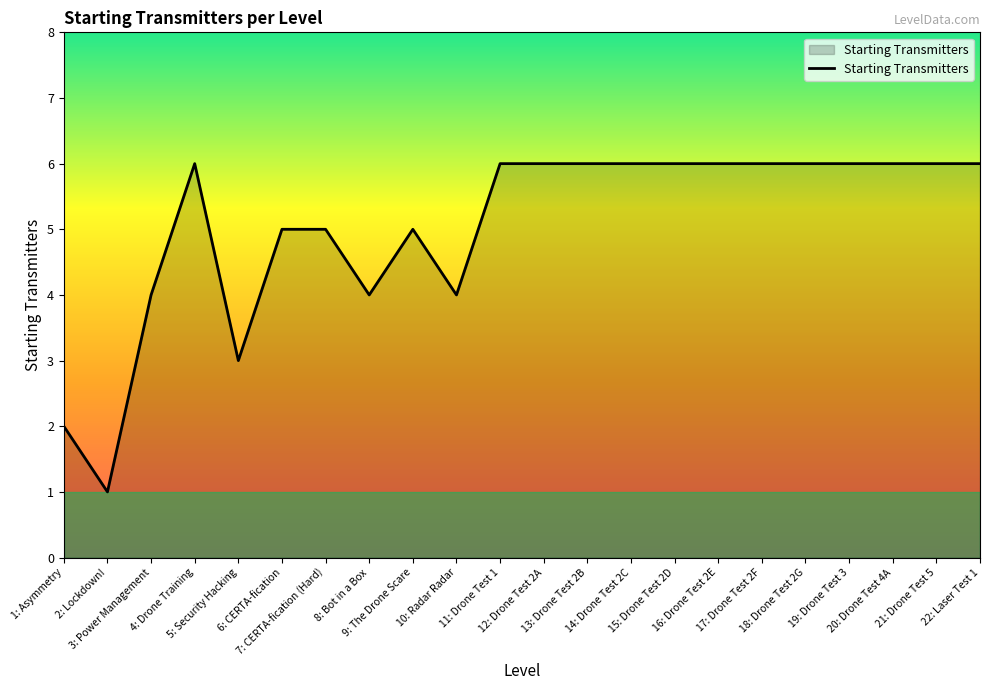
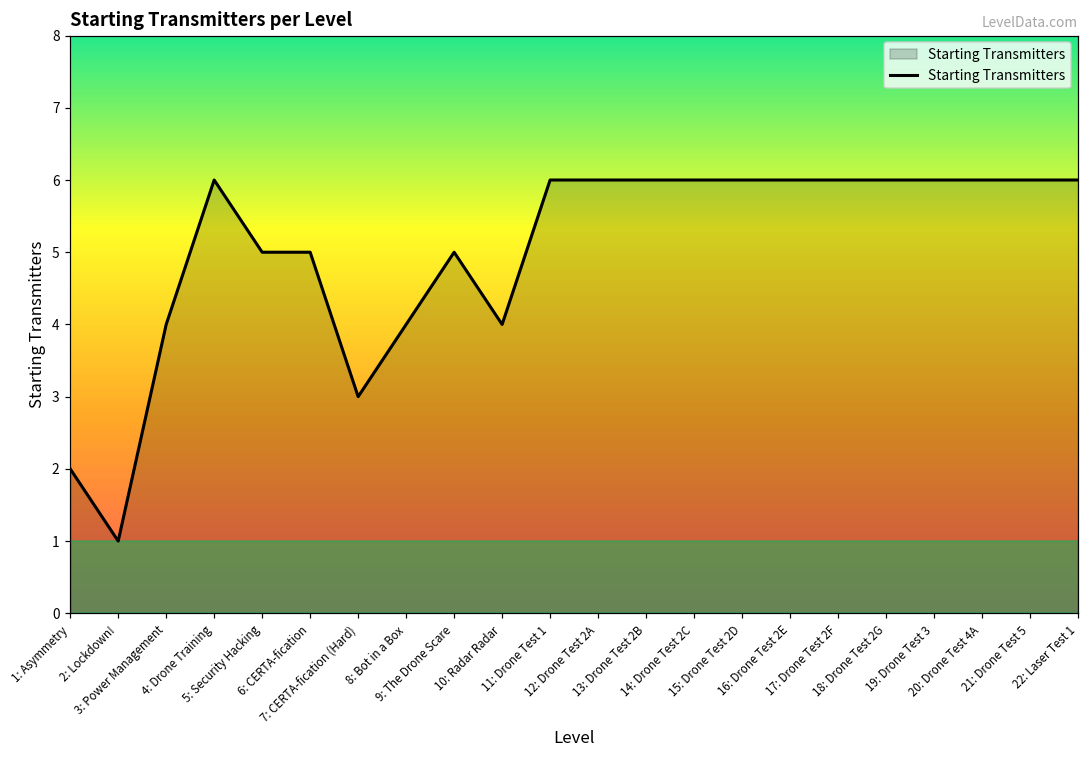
  {
    "1: Asymmetry": 2,
    "3: Power Management": 4,
    "4: Drone Training": 6,
-   "5: Security Hacking": 3,
+   "5: Security Hacking": 5,
    "6: CERTA-fication": 5,
-   "7: CERTA-fication (Hard)": 5,
+   "7: CERTA-fication (Hard)": 3,
    "8: Bot in a Box": 4,
    "9: The Drone Scare": 5,
    "10: Radar Radar": 4,
    "11: Drone Test 1": 6,
    "12: Drone Test 2A": 6,
    "13: Drone Test 2B": 6,
    "14: Drone Test 2C": 6,
    "15: Drone Test 2D": 6,
    "16: Drone Test 2E": 6,
    "17: Drone Test 2F": 6,
    "18: Drone Test 2G": 6,
    "19: Drone Test 3": 6,
    "20: Drone Test 4A": 6,
    "21: Drone Test 5": 6,
    "22: Laser Test 1": 6
  }
